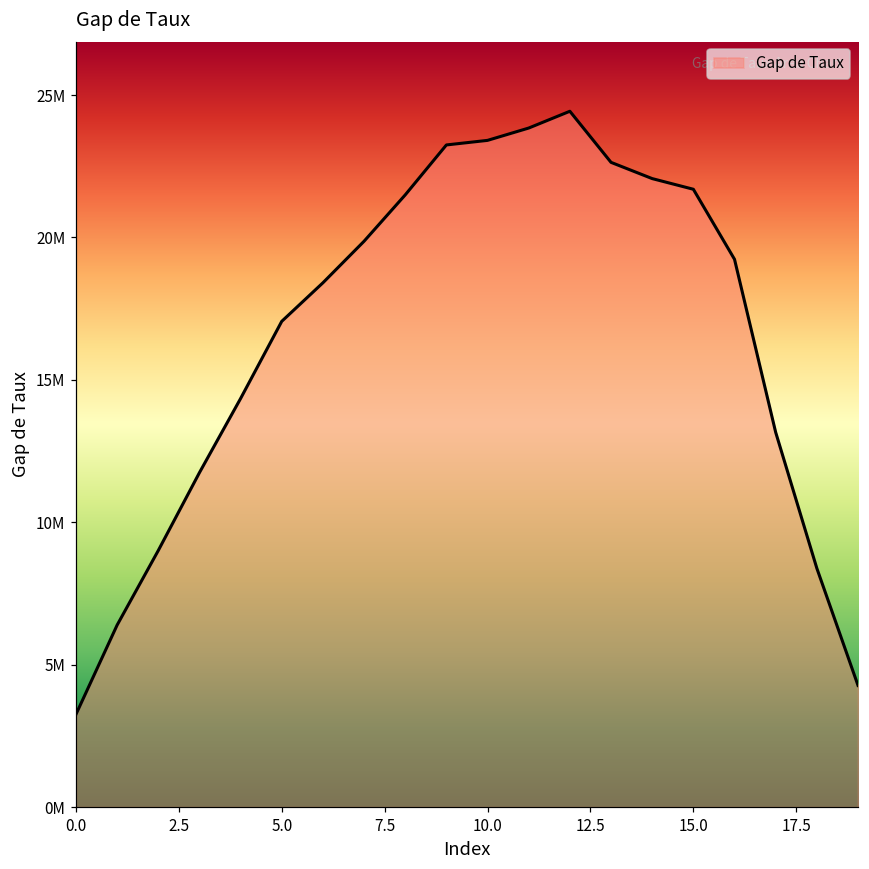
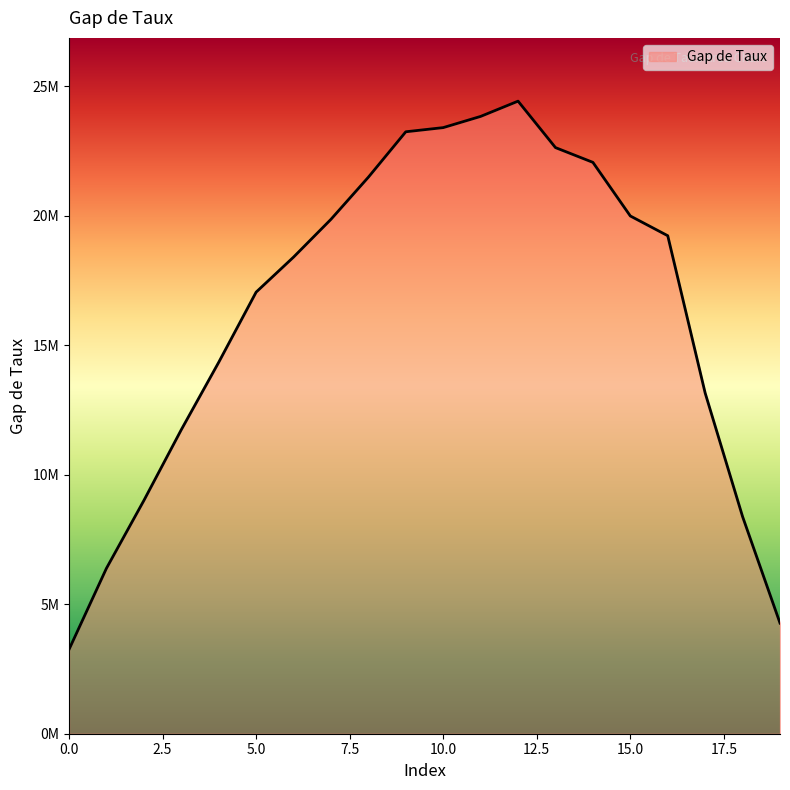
  {
    "0.0": 3300000,
    "5.0": 17100000,
    "10.0": 23400000,
-   "15.0": 21700000
+   "15.0": 20000000
  }
